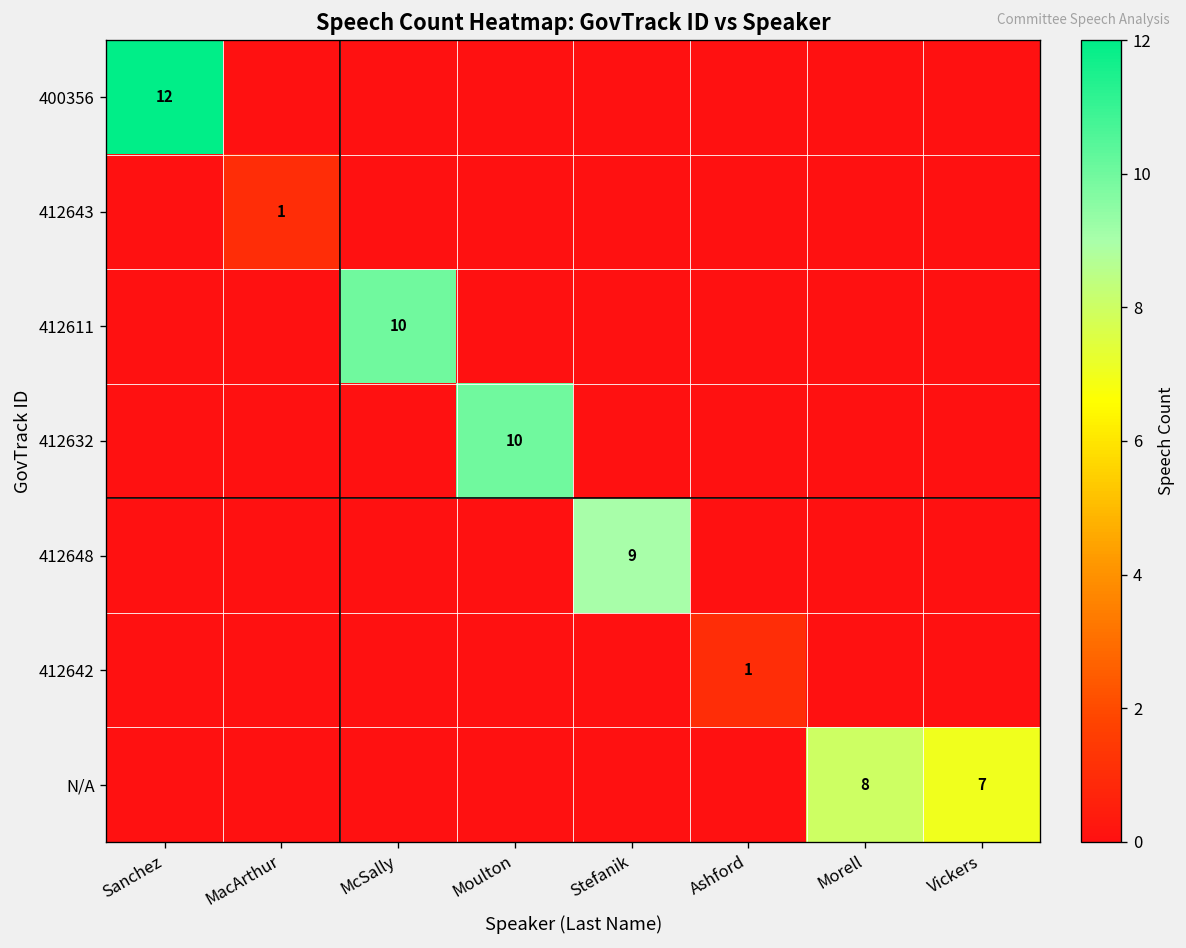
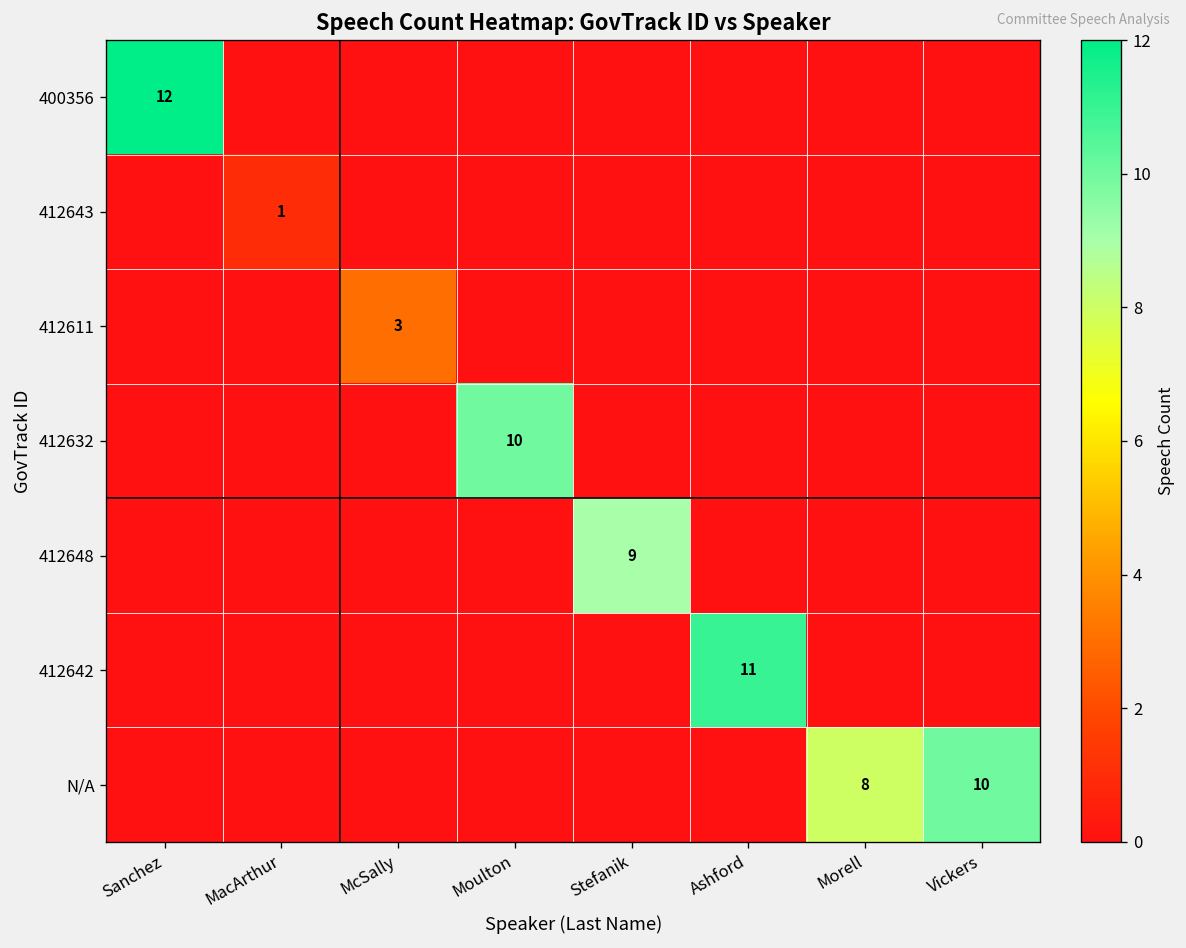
  {
    "400356": {
      "Sanchez": 12
    },
    "412643": {
      "MacArthur": 1
    },
    "412611": {
-     "McSally": 10
+     "McSally": 3
    },
    "412632": {
      "Moulton": 10
    },
    "412648": {
      "Stefanik": 9
    },
    "412642": {
-     "Ashford": 1
+     "Ashford": 11
    },
    "N/A": {
      "Morell": 8,
-     "Vickers": 7
+     "Vickers": 10
    }
  }
